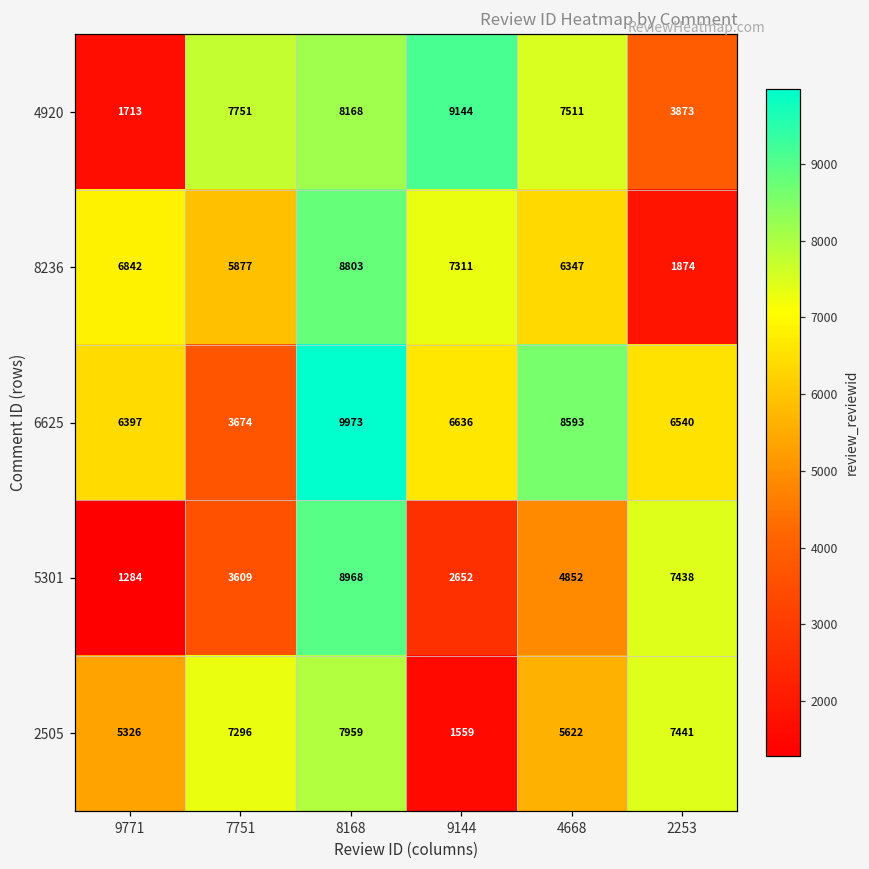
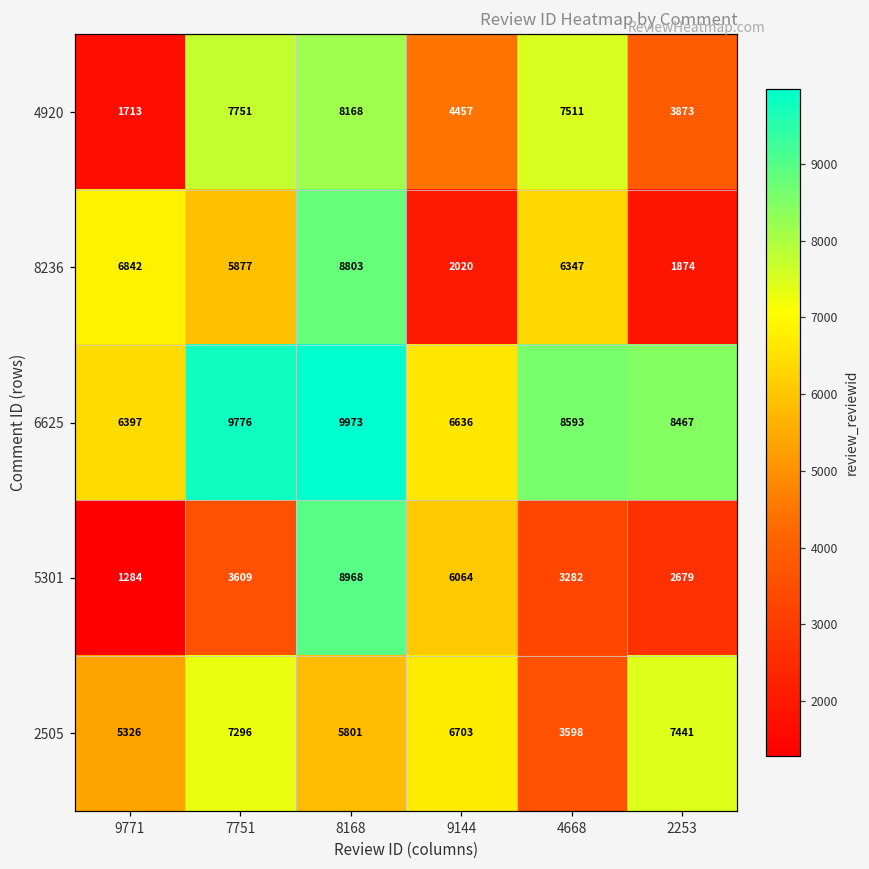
  {
    "4920": {
      "9771": 1713,
      "7751": 7751,
      "8168": 8168,
-     "9144": 9144,
+     "9144": 4457,
      "4668": 7511,
      "2253": 3873
    },
    "8236": {
      "9771": 6842,
      "7751": 5877,
      "8168": 8803,
-     "9144": 7311,
+     "9144": 2020,
      "4668": 6347,
      "2253": 1874
    },
    "6625": {
      "9771": 6397,
-     "7751": 3674,
+     "7751": 9776,
      "8168": 9973,
      "9144": 6636,
      "4668": 8593,
-     "2253": 6540
+     "2253": 8467
    },
    "5301": {
      "9771": 1284,
      "7751": 3609,
      "8168": 8968,
-     "9144": 2652,
-     "4668": 4852,
-     "2253": 7438
+     "9144": 6064,
+     "4668": 3282,
+     "2253": 2679
    },
    "2505": {
      "9771": 5326,
      "7751": 7296,
-     "8168": 7959,
-     "9144": 1559,
-     "4668": 5622,
+     "8168": 5801,
+     "9144": 6703,
+     "4668": 3598,
      "2253": 7441
    }
  }
